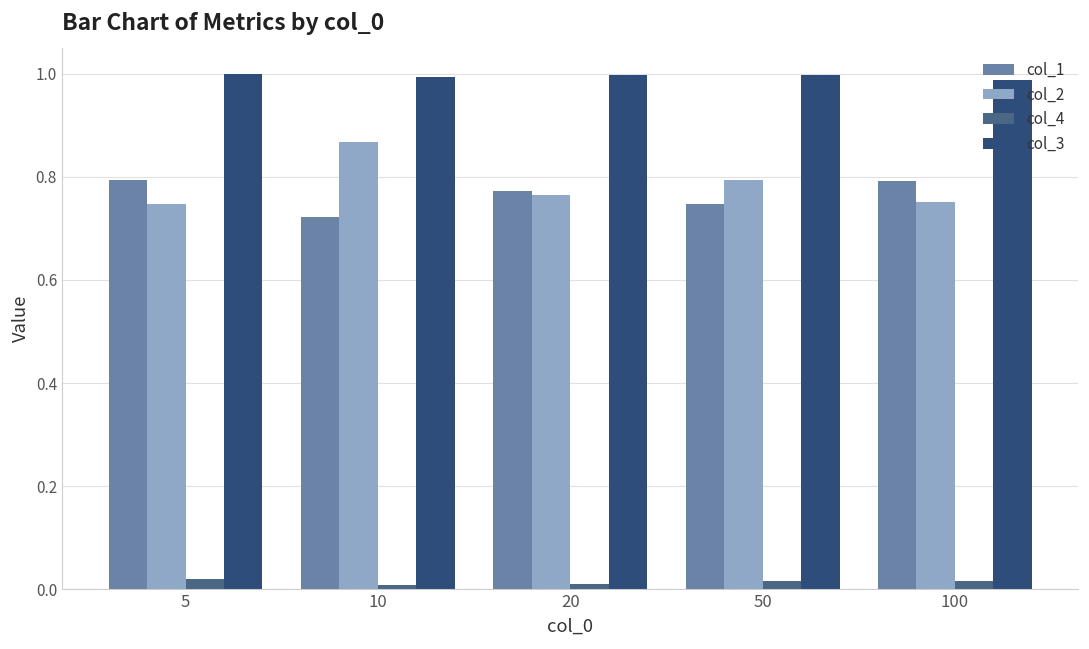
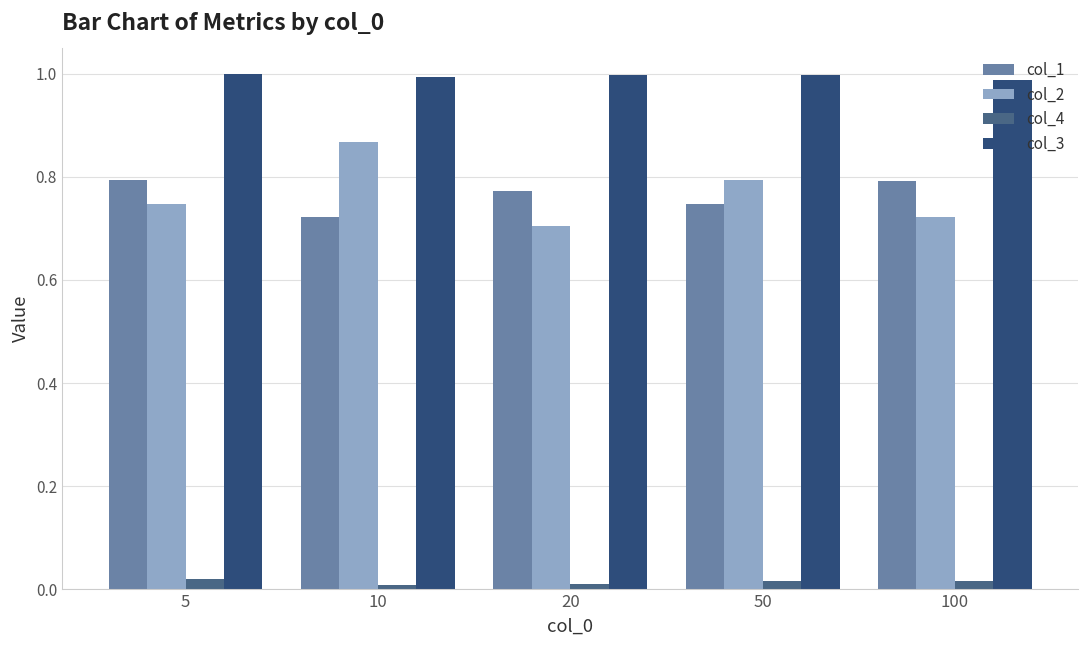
  {
    "col_2": {
      "5": 0.75,
      "10": 0.87,
-     "20": 0.76,
+     "20": 0.70,
      "50": 0.79,
-     "100": 0.75
+     "100": 0.72
    }
  }
